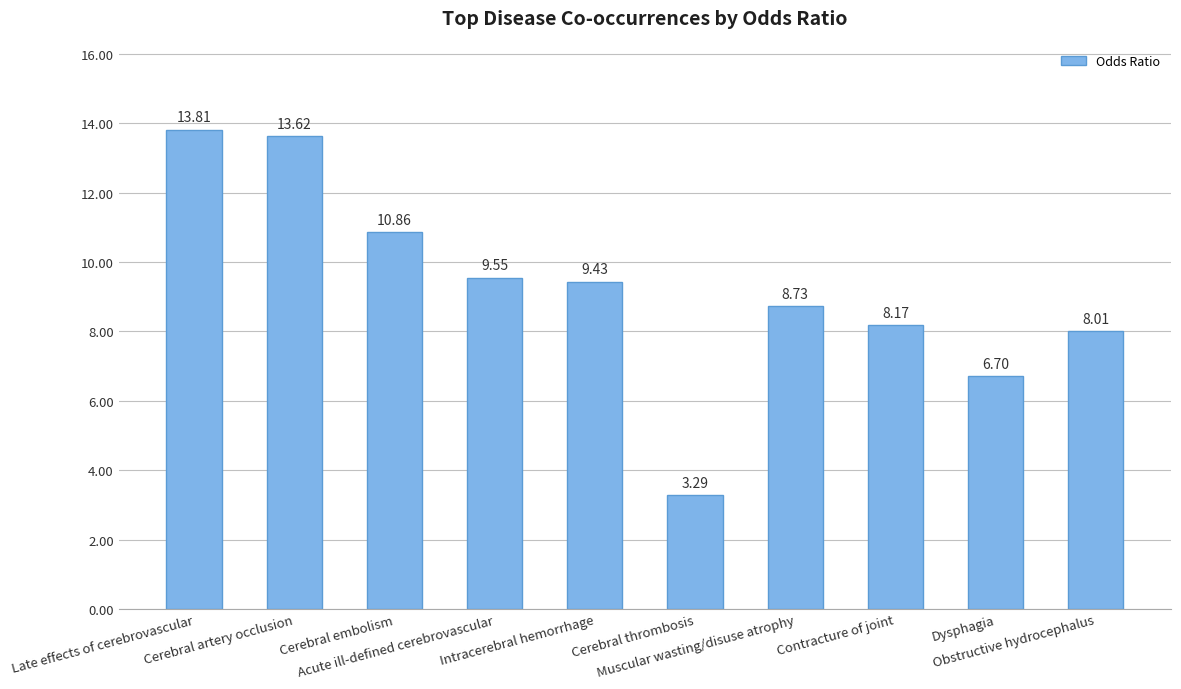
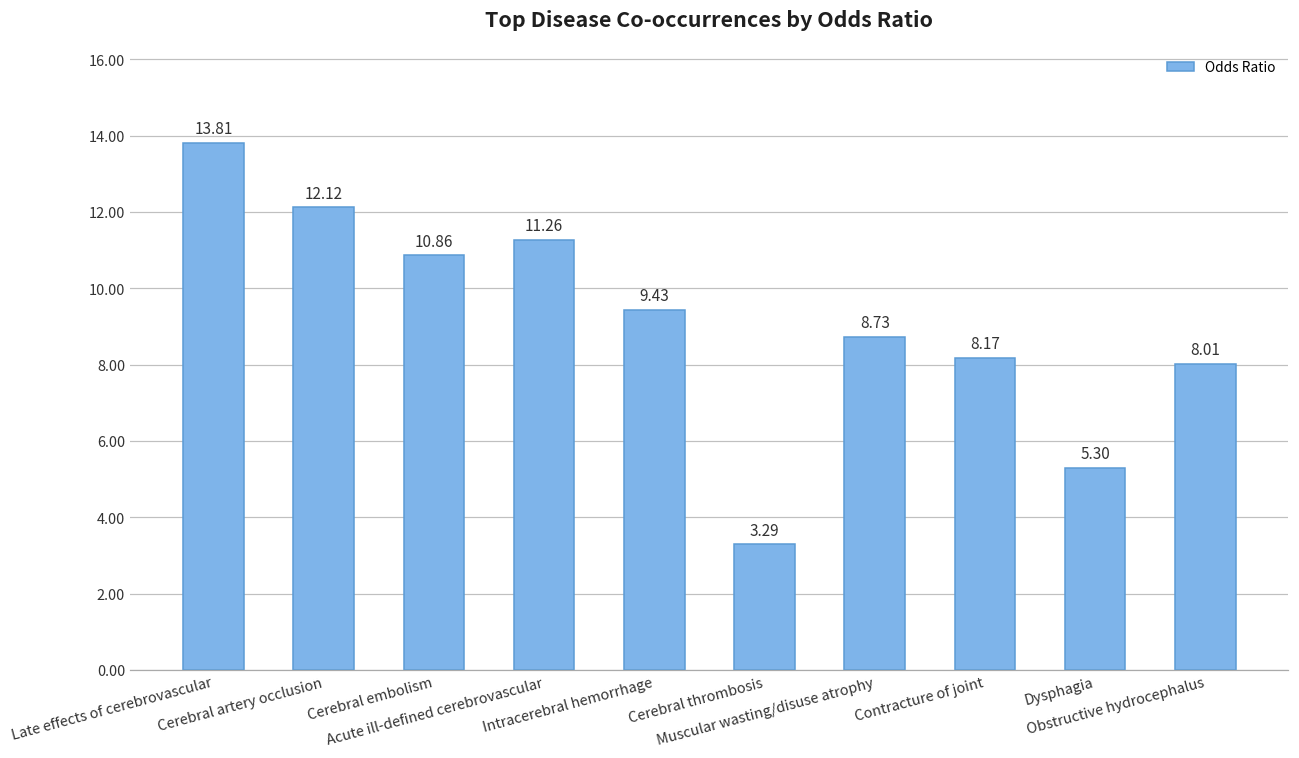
  {
    "Late effects of cerebrovascular": 13.81,
-   "Cerebral artery occlusion": 13.62,
+   "Cerebral artery occlusion": 12.12,
    "Cerebral embolism": 10.86,
-   "Acute ill-defined cerebrovascular": 9.55,
+   "Acute ill-defined cerebrovascular": 11.26,
    "Intracerebral hemorrhage": 9.43,
    "Cerebral thrombosis": 3.29,
    "Muscular wasting/disuse atrophy": 8.73,
    "Contracture of joint": 8.17,
-   "Dysphagia": 6.70,
+   "Dysphagia": 5.30,
    "Obstructive hydrocephalus": 8.01
  }
